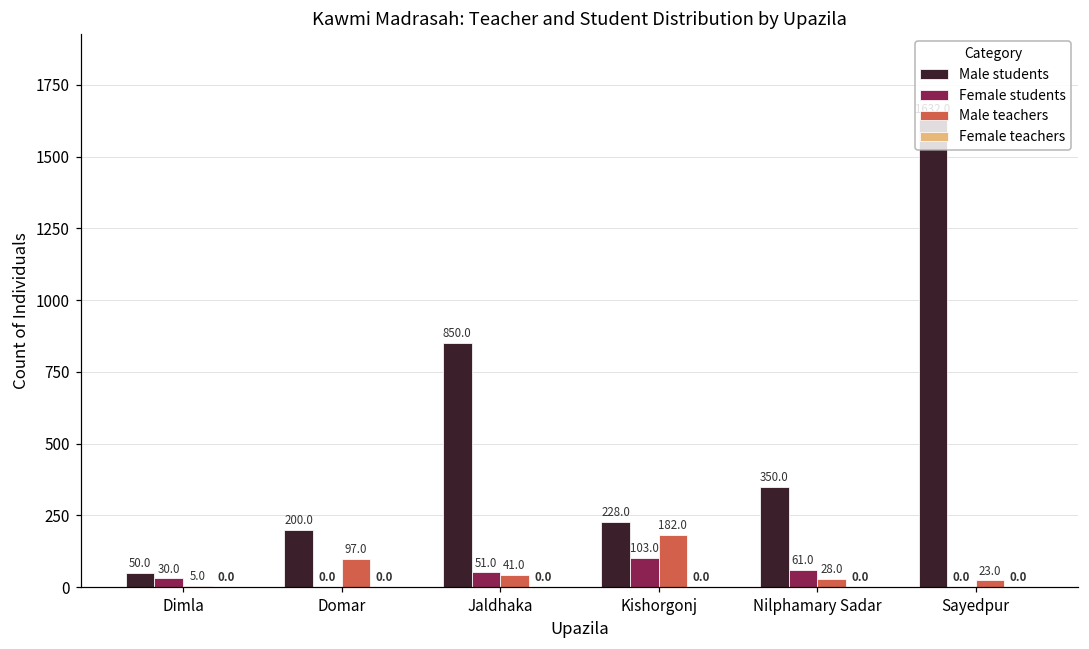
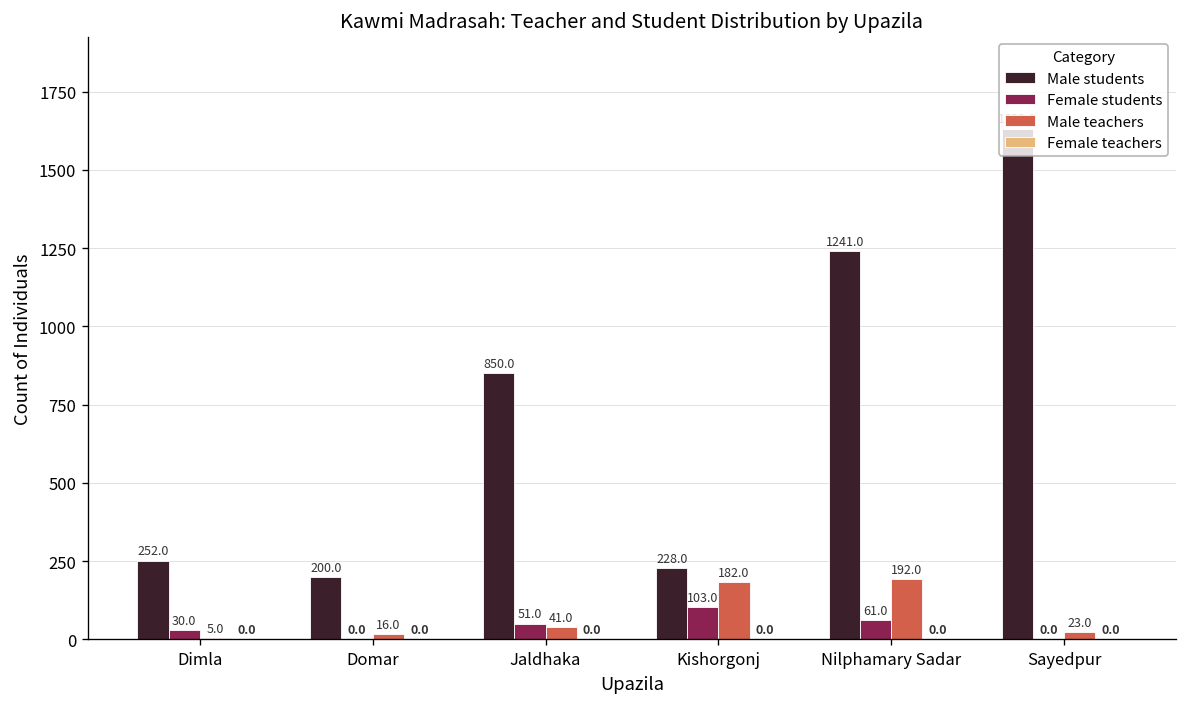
  {
    "Male students": {
-     "Dimla": 50.0,
+     "Dimla": 252.0,
      "Domar": 200.0,
      "Jaldhaka": 850.0,
      "Kishorgonj": 228.0,
-     "Nilphamary Sadar": 350.0
+     "Nilphamary Sadar": 1241.0
    },
    "Female students": {
      "Dimla": 30.0,
      "Domar": 0.0,
      "Jaldhaka": 51.0,
      "Kishorgonj": 103.0,
      "Nilphamary Sadar": 61.0,
      "Sayedpur": 0.0
    },
    "Male teachers": {
      "Dimla": 5.0,
-     "Domar": 97.0,
+     "Domar": 16.0,
      "Jaldhaka": 41.0,
      "Kishorgonj": 182.0,
-     "Nilphamary Sadar": 28.0,
+     "Nilphamary Sadar": 192.0,
      "Sayedpur": 23.0
    },
    "Female teachers": {
      "Dimla": 0.0,
      "Domar": 0.0,
      "Jaldhaka": 0.0,
      "Kishorgonj": 0.0,
      "Nilphamary Sadar": 0.0,
      "Sayedpur": 0.0
    }
  }
